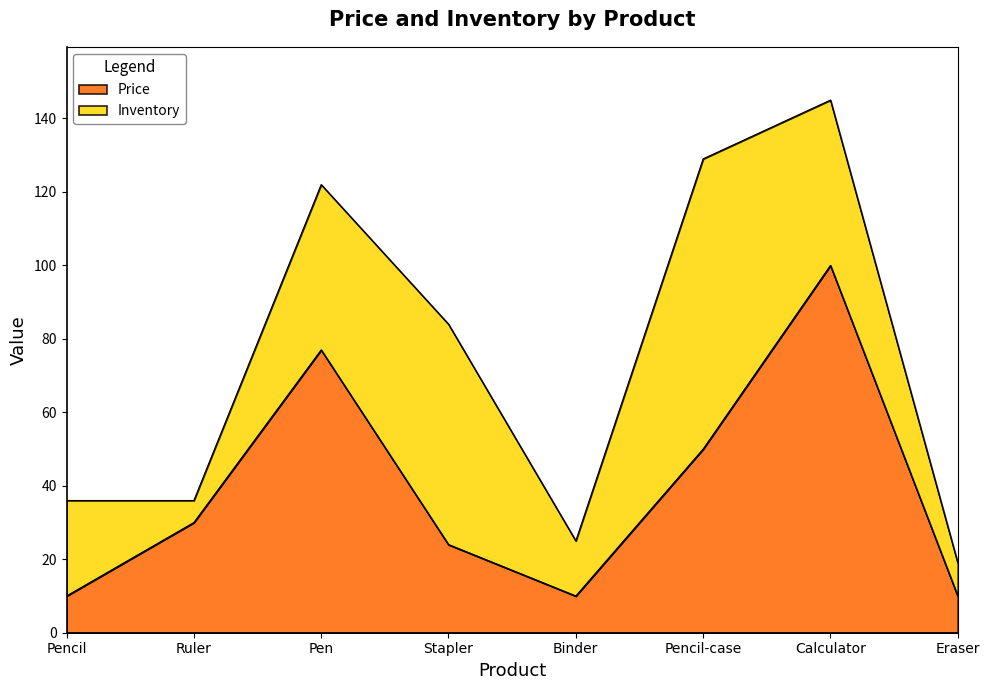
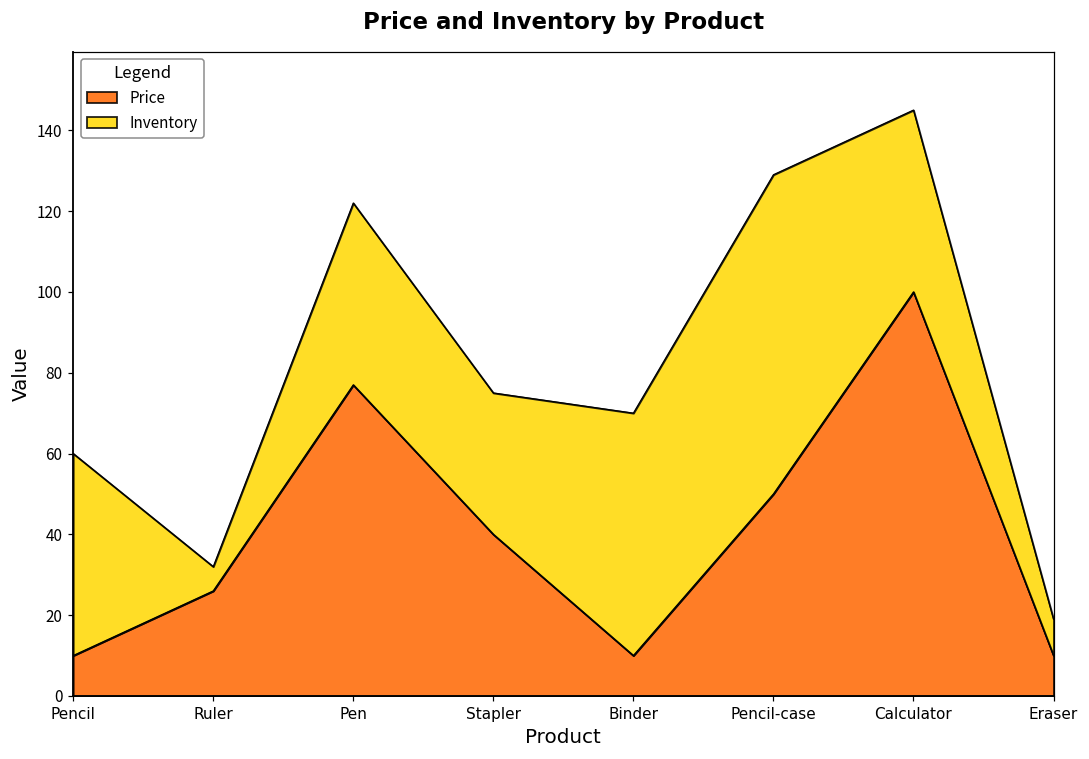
  {
    "Price": {
      "Pencil": 10,
-     "Ruler": 30,
+     "Ruler": 26,
      "Pen": 77,
-     "Stapler": 24,
+     "Stapler": 40,
      "Binder": 10,
      "Pencil-case": 50,
      "Calculator": 100,
      "Eraser": 10
    },
    "Inventory": {
-     "Pencil": 26,
+     "Pencil": 50,
      "Ruler": 6,
      "Pen": 45,
-     "Stapler": 60,
-     "Binder": 15,
+     "Stapler": 35,
+     "Binder": 60,
      "Pencil-case": 79,
      "Calculator": 45,
      "Eraser": 9
    }
  }
